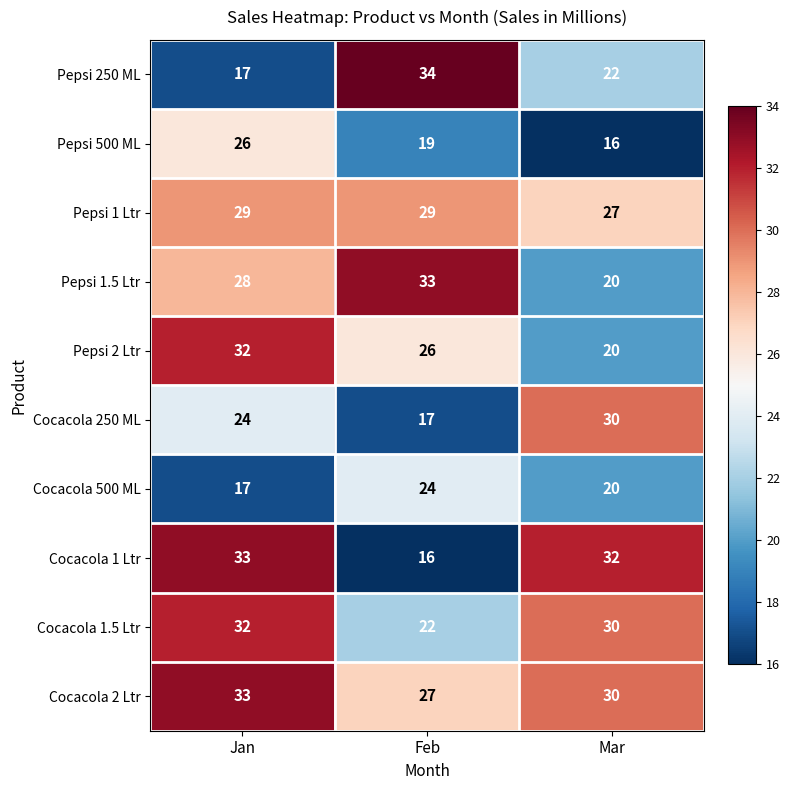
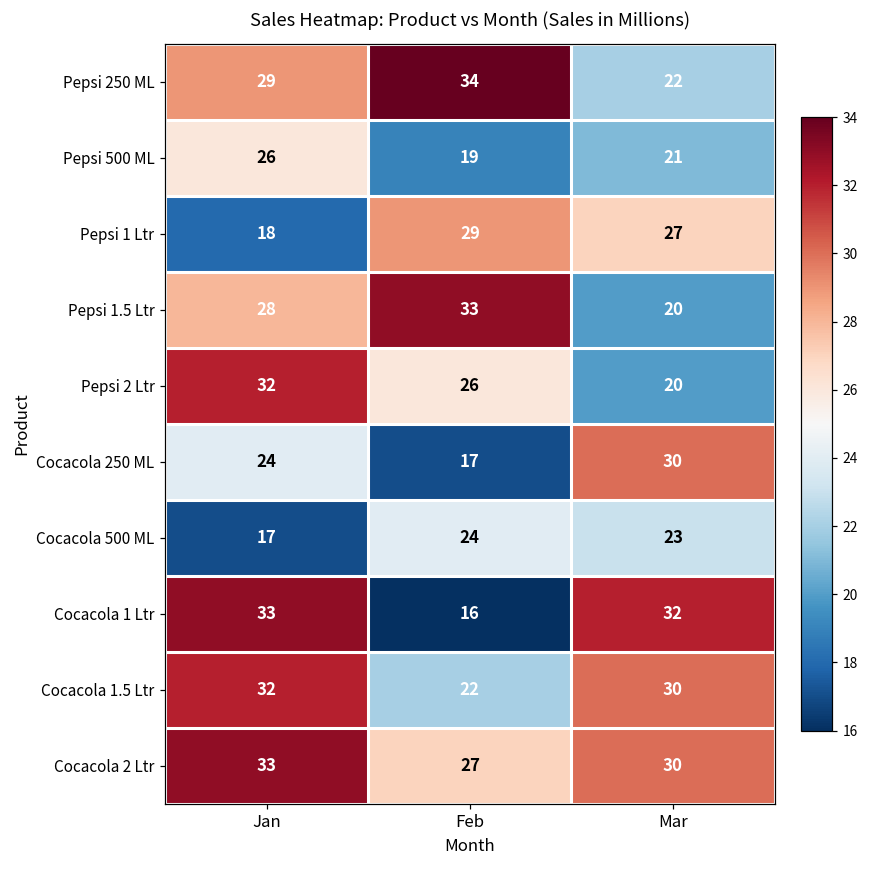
  {
    "Pepsi 250 ML": {
-     "Jan": 17,
+     "Jan": 29,
      "Feb": 34,
      "Mar": 22
    },
    "Pepsi 500 ML": {
      "Jan": 26,
      "Feb": 19,
-     "Mar": 16
+     "Mar": 21
    },
    "Pepsi 1 Ltr": {
-     "Jan": 29,
+     "Jan": 18,
      "Feb": 29,
      "Mar": 27
    },
    "Pepsi 1.5 Ltr": {
      "Jan": 28,
      "Feb": 33,
      "Mar": 20
    },
    "Pepsi 2 Ltr": {
      "Jan": 32,
      "Feb": 26,
      "Mar": 20
    },
    "Cocacola 250 ML": {
      "Jan": 24,
      "Feb": 17,
      "Mar": 30
    },
    "Cocacola 500 ML": {
      "Jan": 17,
      "Feb": 24,
-     "Mar": 20
+     "Mar": 23
    },
    "Cocacola 1 Ltr": {
      "Jan": 33,
      "Feb": 16,
      "Mar": 32
    },
    "Cocacola 1.5 Ltr": {
      "Jan": 32,
      "Feb": 22,
      "Mar": 30
    },
    "Cocacola 2 Ltr": {
      "Jan": 33,
      "Feb": 27,
      "Mar": 30
    }
  }
